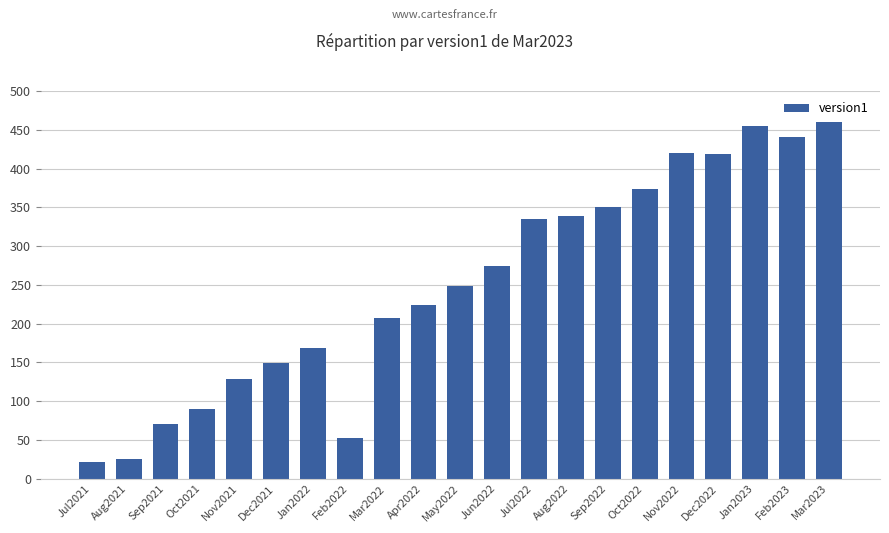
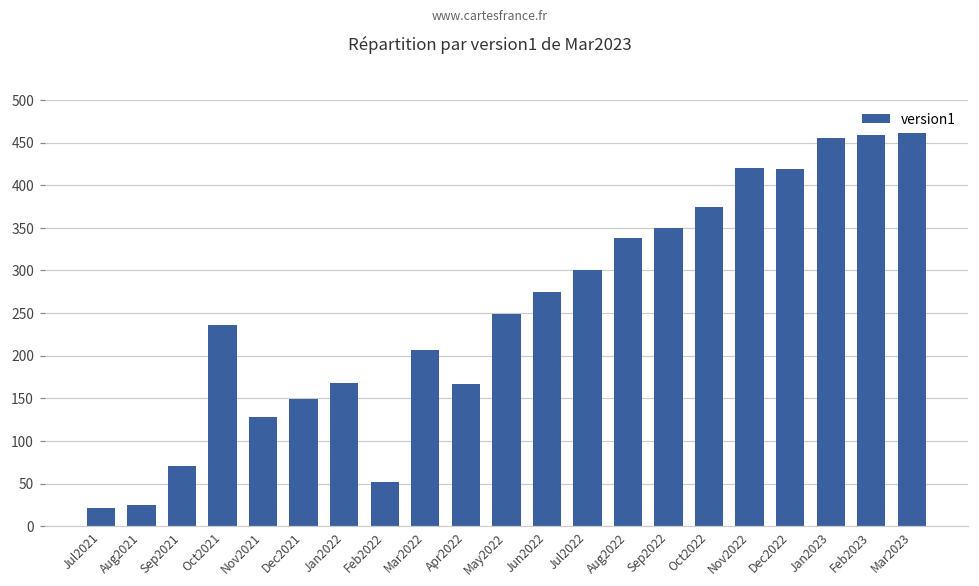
  {
    "Jul2021": 20,
    "Aug2021": 20,
    "Sep2021": 70,
-   "Oct2021": 90,
+   "Oct2021": 240,
    "Nov2021": 130,
    "Dec2021": 150,
    "Jan2022": 170,
    "Feb2022": 50,
    "Mar2022": 210,
-   "Apr2022": 220,
+   "Apr2022": 170,
    "May2022": 250,
    "Jun2022": 270,
-   "Jul2022": 340,
+   "Jul2022": 300,
    "Aug2022": 340,
    "Sep2022": 350,
    "Oct2022": 370,
    "Nov2022": 420,
    "Dec2022": 420,
    "Jan2023": 450,
-   "Feb2023": 440,
+   "Feb2023": 460,
    "Mar2023": 460
  }
